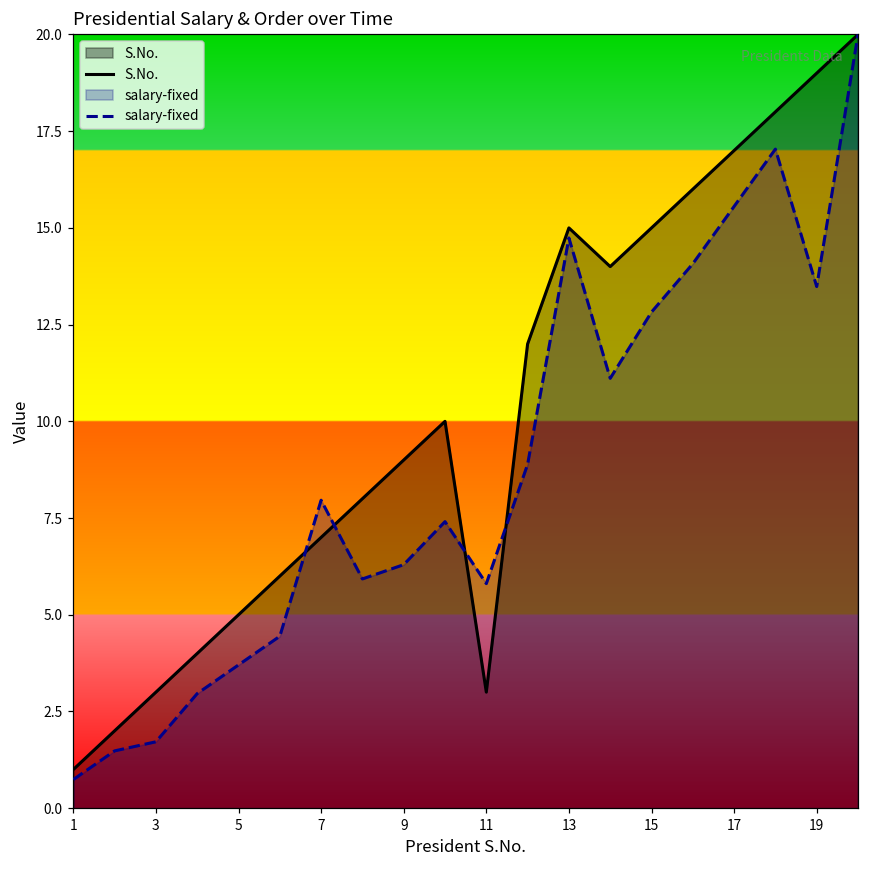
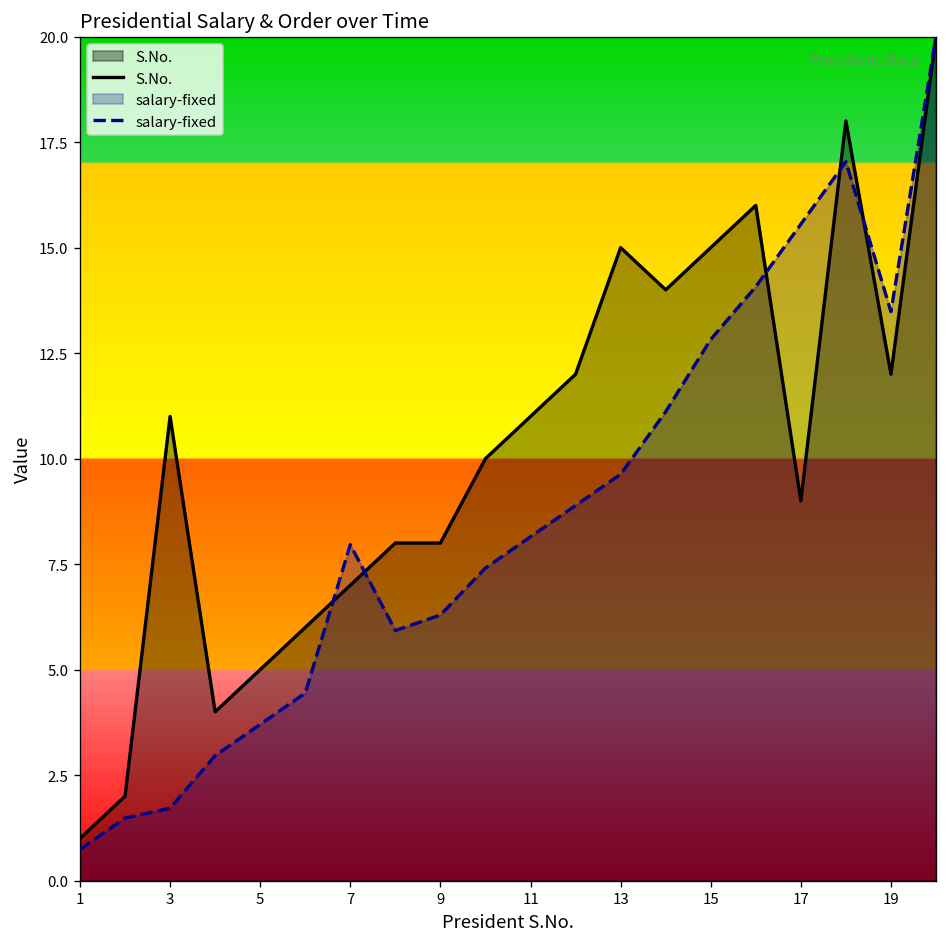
  {
    "S.No.": {
      "1": 1,
-     "3": 3,
+     "3": 11,
      "5": 5,
      "7": 7,
-     "9": 9,
-     "11": 3,
+     "9": 8,
+     "11": 11,
      "13": 15,
      "15": 15,
-     "17": 17,
-     "19": 19
+     "17": 9,
+     "19": 12
    },
    "salary-fixed": {
      "1": 0.7,
      "3": 1.7,
      "5": 3.7,
      "7": 8.0,
      "9": 6.3,
-     "11": 5.8,
-     "13": 14.7,
+     "11": 8.1,
+     "13": 9.6,
      "15": 12.8,
      "17": 15.6,
      "19": 13.5
    }
  }
